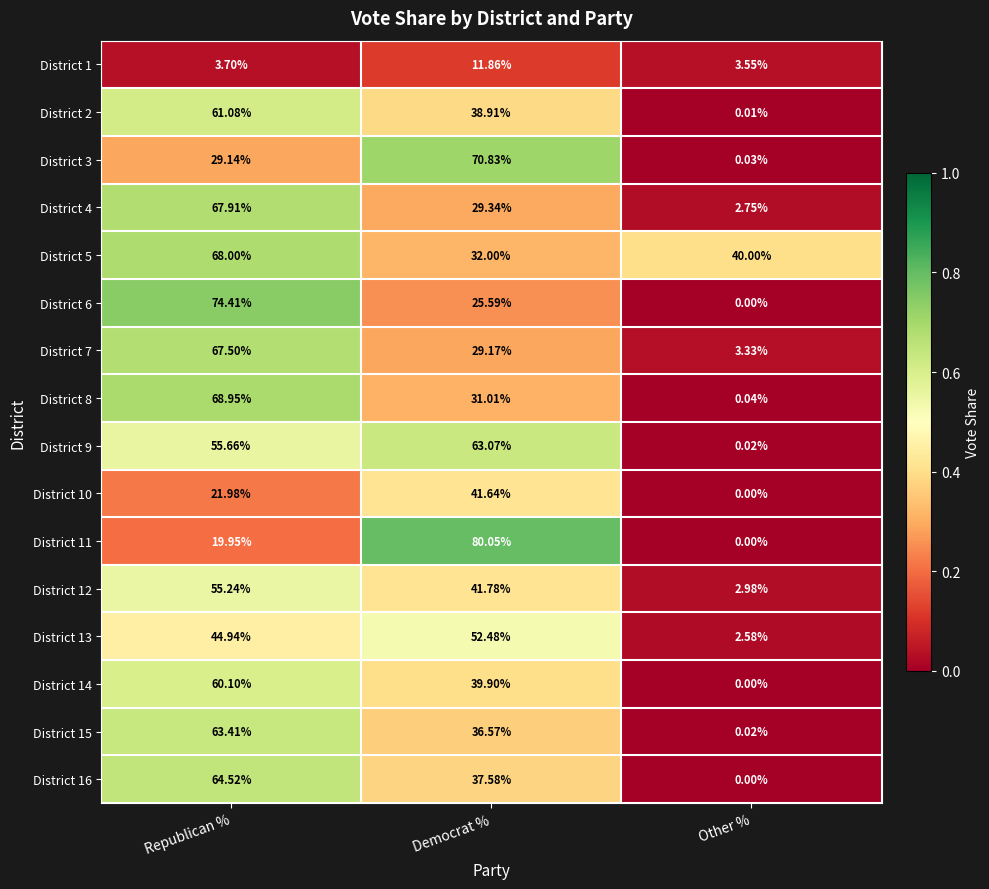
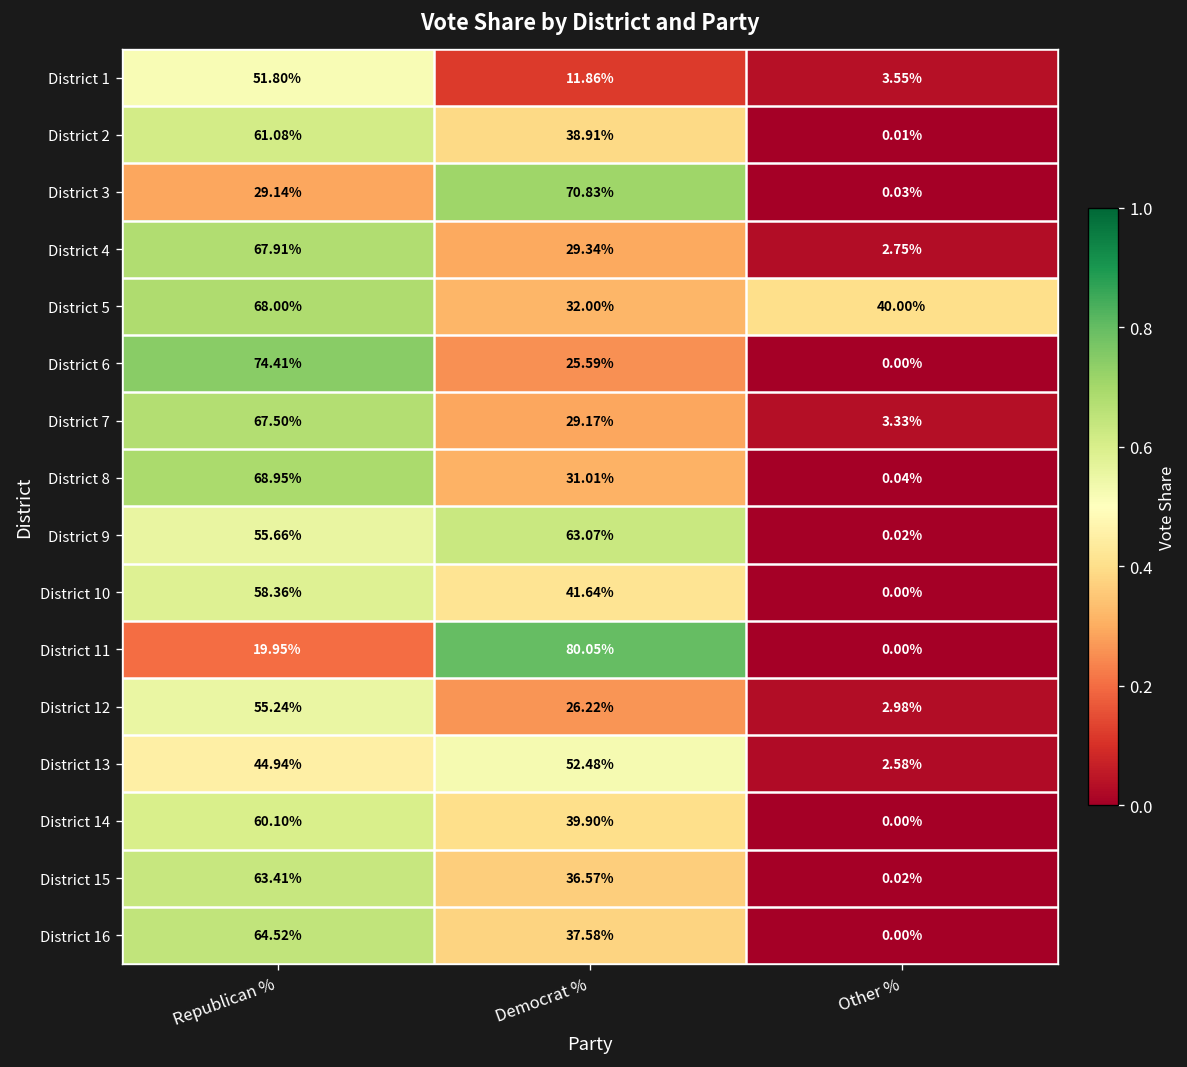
  {
    "District 1": {
-     "Republican %": "3.70%",
+     "Republican %": "51.80%",
      "Democrat %": "11.86%",
      "Other %": "3.55%"
    },
    "District 2": {
      "Republican %": "61.08%",
      "Democrat %": "38.91%",
      "Other %": "0.01%"
    },
    "District 3": {
      "Republican %": "29.14%",
      "Democrat %": "70.83%",
      "Other %": "0.03%"
    },
    "District 4": {
      "Republican %": "67.91%",
      "Democrat %": "29.34%",
      "Other %": "2.75%"
    },
    "District 5": {
      "Republican %": "68.00%",
      "Democrat %": "32.00%",
      "Other %": "40.00%"
    },
    "District 6": {
      "Republican %": "74.41%",
      "Democrat %": "25.59%",
      "Other %": "0.00%"
    },
    "District 7": {
      "Republican %": "67.50%",
      "Democrat %": "29.17%",
      "Other %": "3.33%"
    },
    "District 8": {
      "Republican %": "68.95%",
      "Democrat %": "31.01%",
      "Other %": "0.04%"
    },
    "District 9": {
      "Republican %": "55.66%",
      "Democrat %": "63.07%",
      "Other %": "0.02%"
    },
    "District 10": {
-     "Republican %": "21.98%",
+     "Republican %": "58.36%",
      "Democrat %": "41.64%",
      "Other %": "0.00%"
    },
    "District 11": {
      "Republican %": "19.95%",
      "Democrat %": "80.05%",
      "Other %": "0.00%"
    },
    "District 12": {
      "Republican %": "55.24%",
-     "Democrat %": "41.78%",
+     "Democrat %": "26.22%",
      "Other %": "2.98%"
    },
    "District 13": {
      "Republican %": "44.94%",
      "Democrat %": "52.48%",
      "Other %": "2.58%"
    },
    "District 14": {
      "Republican %": "60.10%",
      "Democrat %": "39.90%",
      "Other %": "0.00%"
    },
    "District 15": {
      "Republican %": "63.41%",
      "Democrat %": "36.57%",
      "Other %": "0.02%"
    },
    "District 16": {
      "Republican %": "64.52%",
      "Democrat %": "37.58%",
      "Other %": "0.00%"
    }
  }
